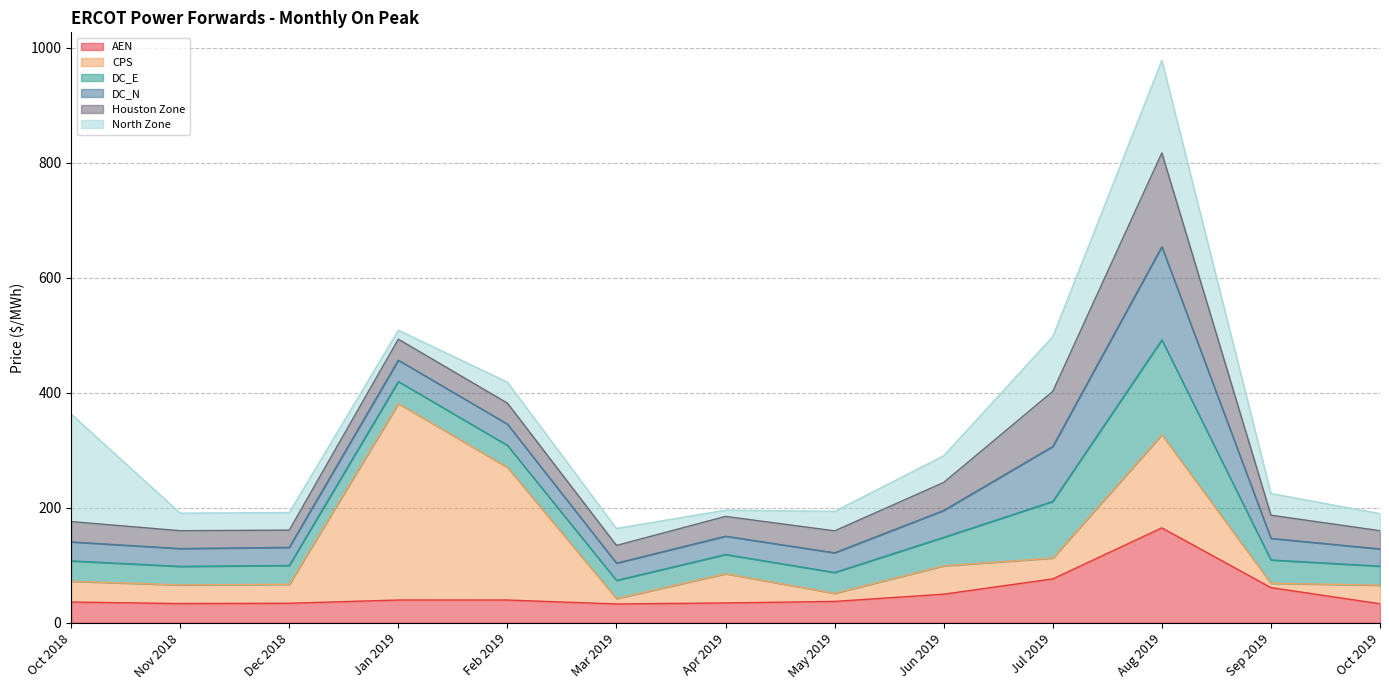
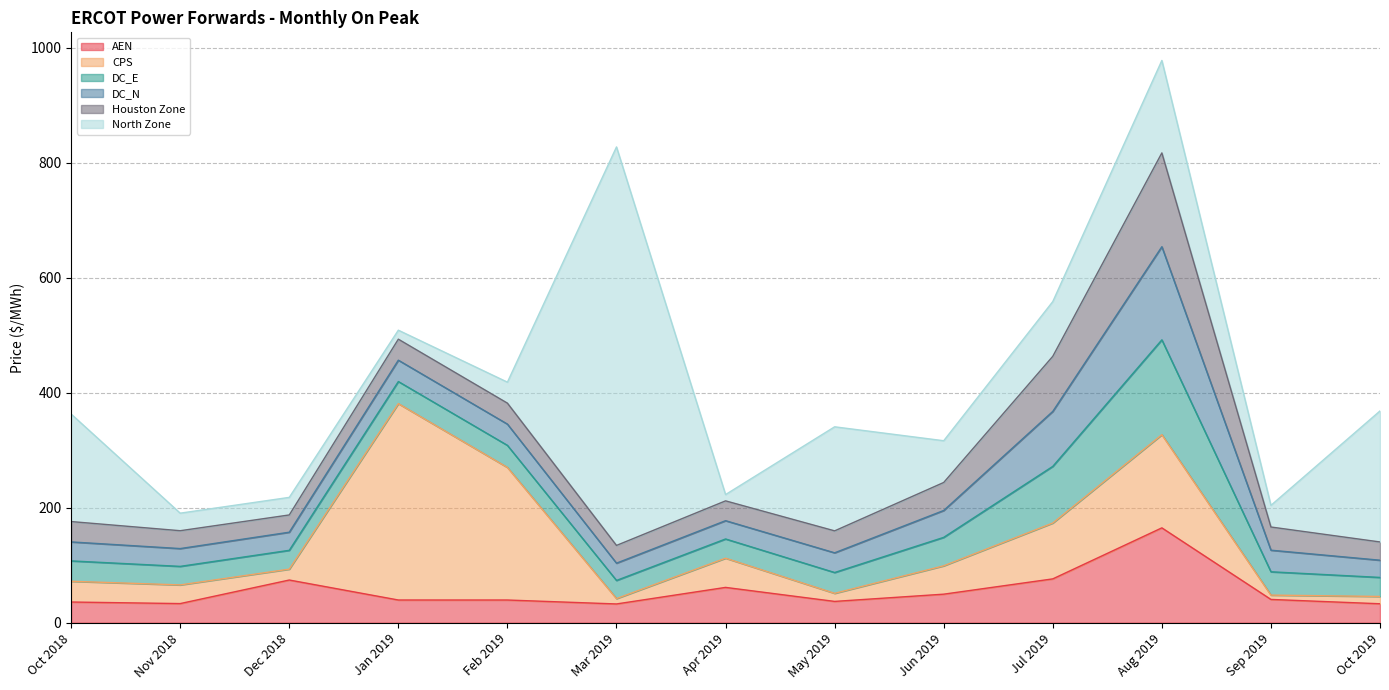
  {
    "AEN": {
      "Oct 2018": 40,
      "Nov 2018": 30,
-     "Dec 2018": 30,
+     "Dec 2018": 70,
      "Jan 2019": 40,
      "Feb 2019": 40,
      "Mar 2019": 30,
-     "Apr 2019": 30,
+     "Apr 2019": 60,
      "May 2019": 40,
      "Jun 2019": 50,
      "Jul 2019": 80,
      "Aug 2019": 160,
-     "Sep 2019": 60,
+     "Sep 2019": 40,
      "Oct 2019": 30
    },
    "CPS": {
      "Oct 2018": 40,
      "Nov 2018": 30,
-     "Dec 2018": 30,
+     "Dec 2018": 20,
      "Jan 2019": 340,
      "Feb 2019": 230,
      "Mar 2019": 10,
      "Apr 2019": 50,
      "May 2019": 10,
      "Jun 2019": 50,
-     "Jul 2019": 40,
+     "Jul 2019": 100,
      "Aug 2019": 160,
      "Sep 2019": 10,
-     "Oct 2019": 30
+     "Oct 2019": 10
    },
    "North Zone": {
      "Oct 2018": 190,
      "Nov 2018": 30,
      "Dec 2018": 30,
      "Jan 2019": 20,
      "Feb 2019": 40,
-     "Mar 2019": 30,
+     "Mar 2019": 690,
      "Apr 2019": 10,
-     "May 2019": 30,
-     "Jun 2019": 50,
+     "May 2019": 180,
+     "Jun 2019": 70,
      "Jul 2019": 100,
      "Aug 2019": 160,
      "Sep 2019": 40,
-     "Oct 2019": 30
+     "Oct 2019": 230
    }
  }
